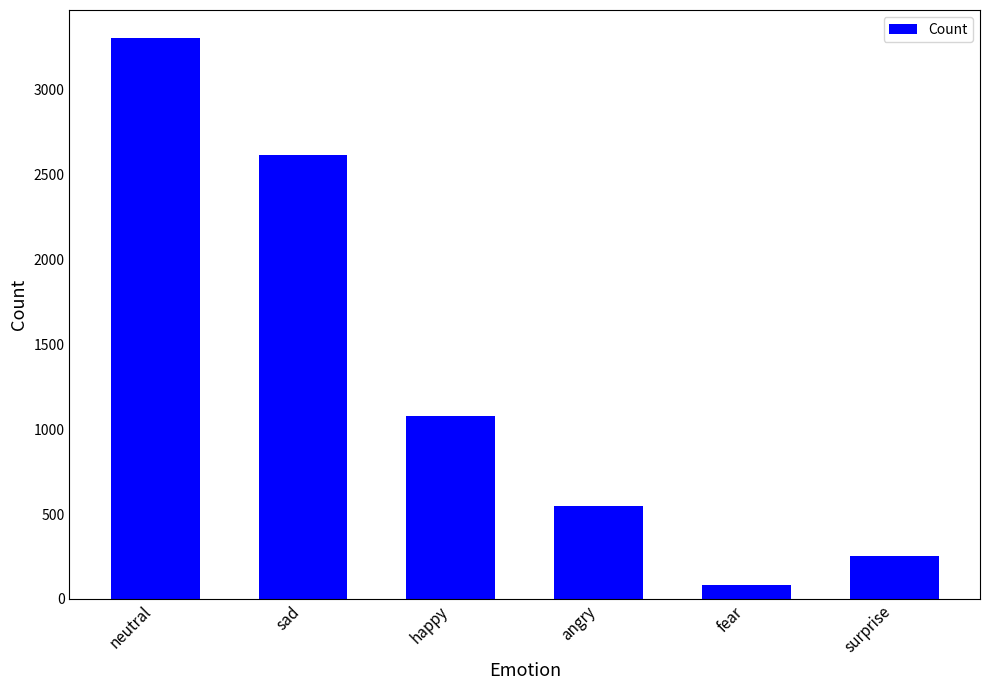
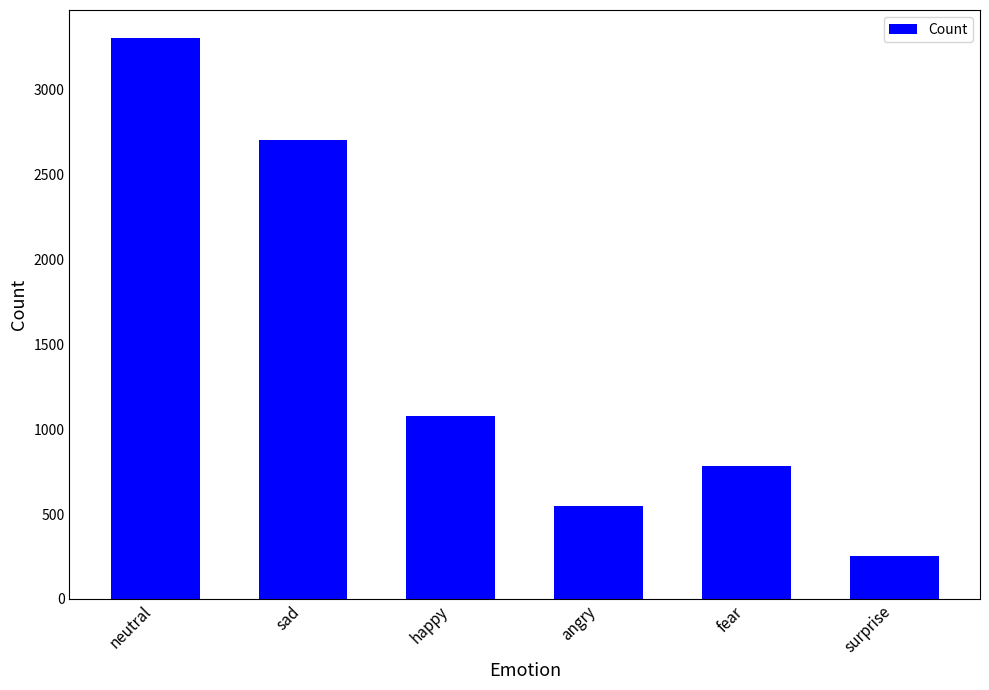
  {
    "neutral": 3300,
-   "sad": 2620,
+   "sad": 2700,
    "happy": 1080,
    "angry": 550,
-   "fear": 80,
+   "fear": 780,
    "surprise": 250
  }
